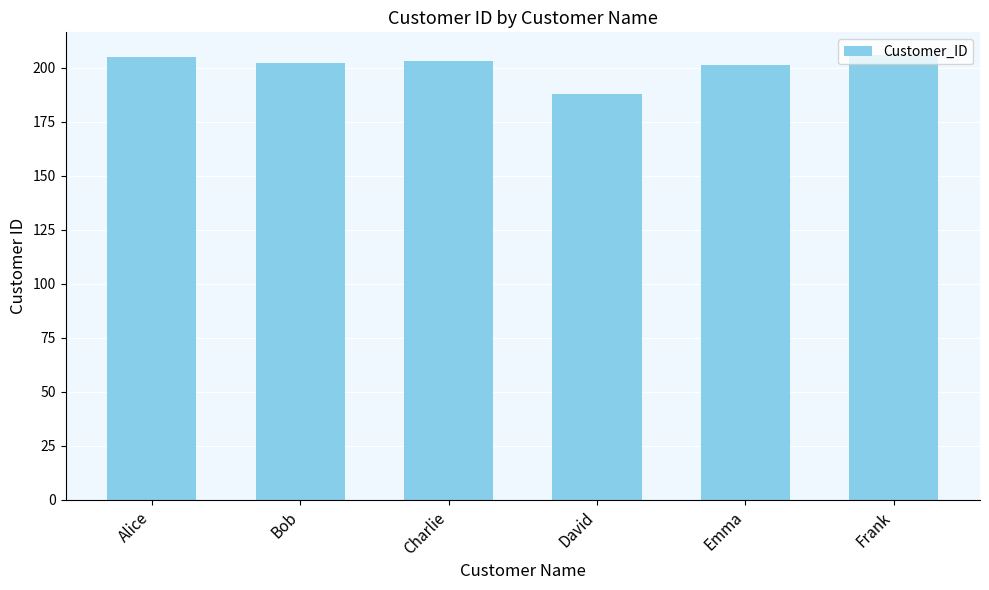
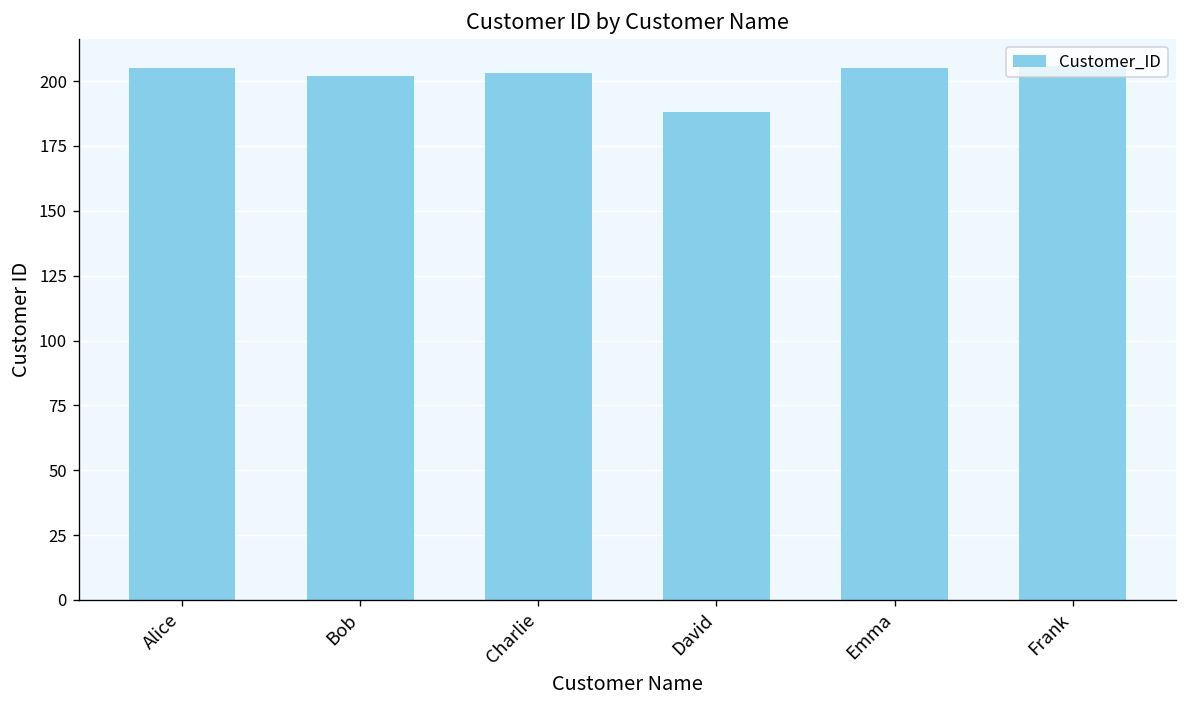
  {
    "Alice": 205,
    "Bob": 202,
    "Charlie": 203,
    "David": 188,
-   "Emma": 201
+   "Emma": 205
  }
